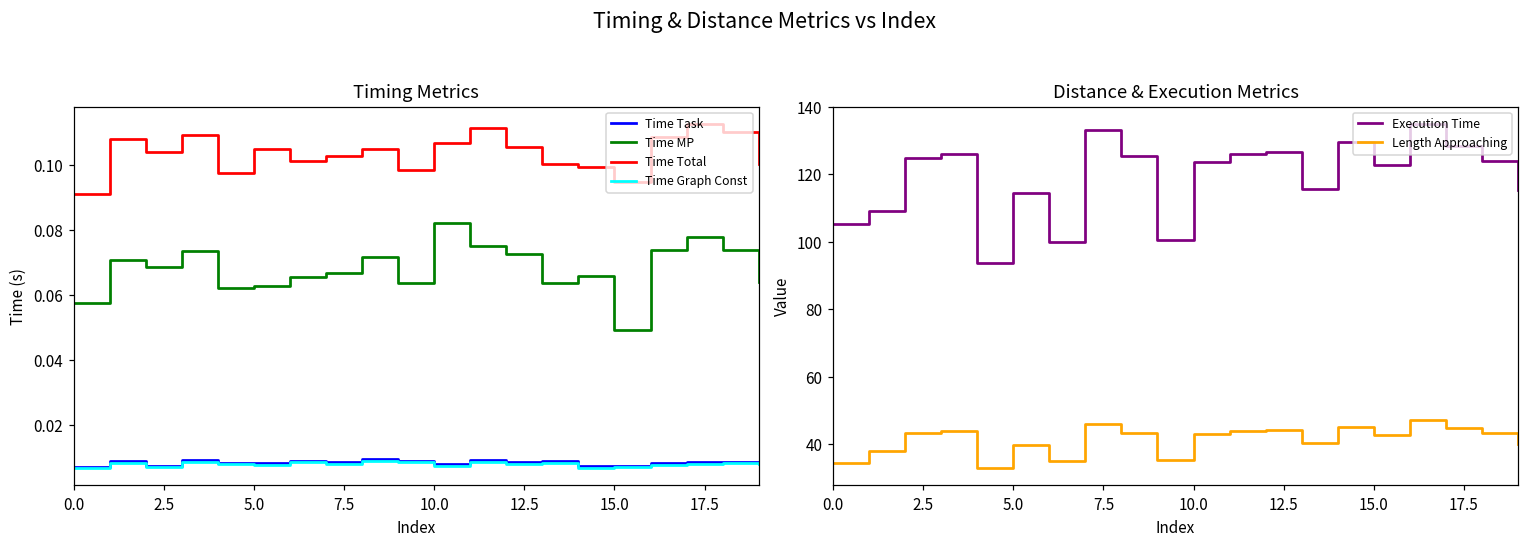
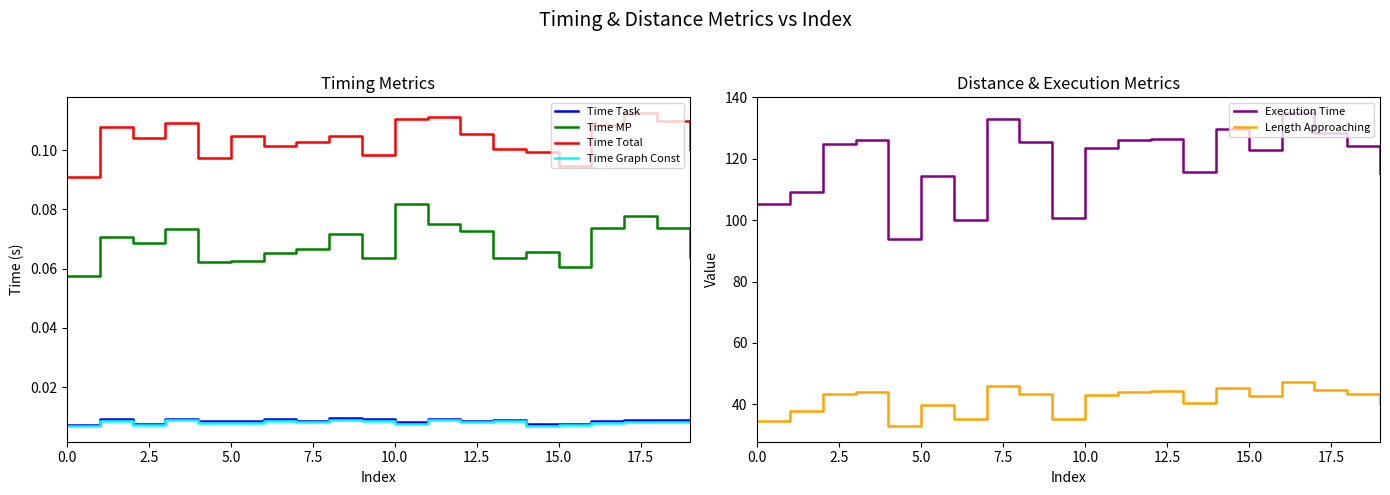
  {
    "Timing Metrics": {
      "Time MP": {
        "0.0": 0.057,
        "5.0": 0.063,
        "10.0": 0.082,
-       "15.0": 0.049
+       "15.0": 0.060
      },
      "Time Total": {
        "0.0": 0.091,
        "5.0": 0.105,
-       "10.0": 0.107
+       "10.0": 0.110
      }
    },
    "Distance & Execution Metrics": {
      "Execution Time": {
        "0.0": 105,
        "5.0": 114,
        "10.0": 124,
        "15.0": 123
      },
      "Length Approaching": {
        "0.0": 34,
        "5.0": 40,
        "10.0": 43,
        "15.0": 43
      }
    }
  }
